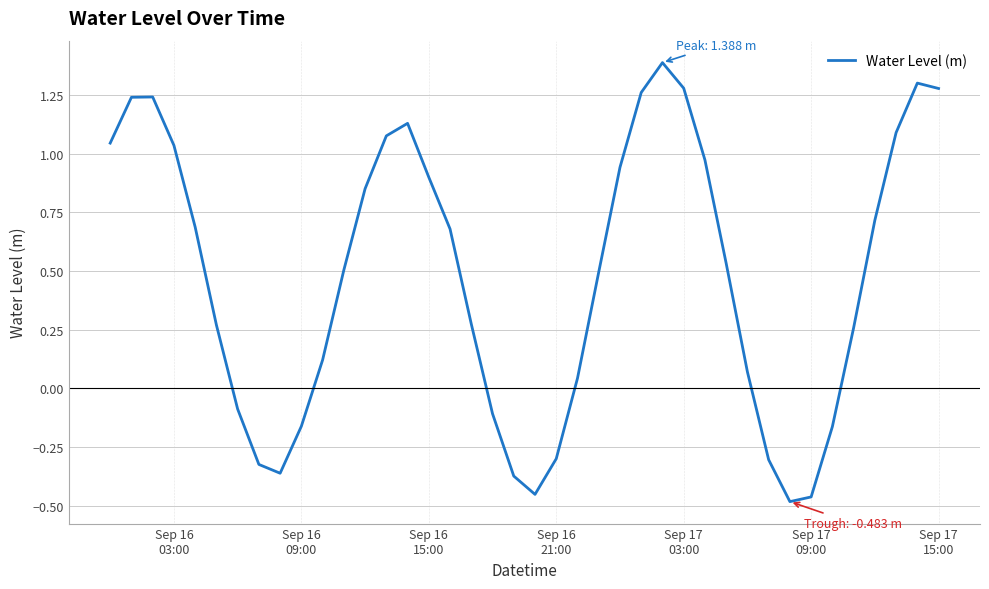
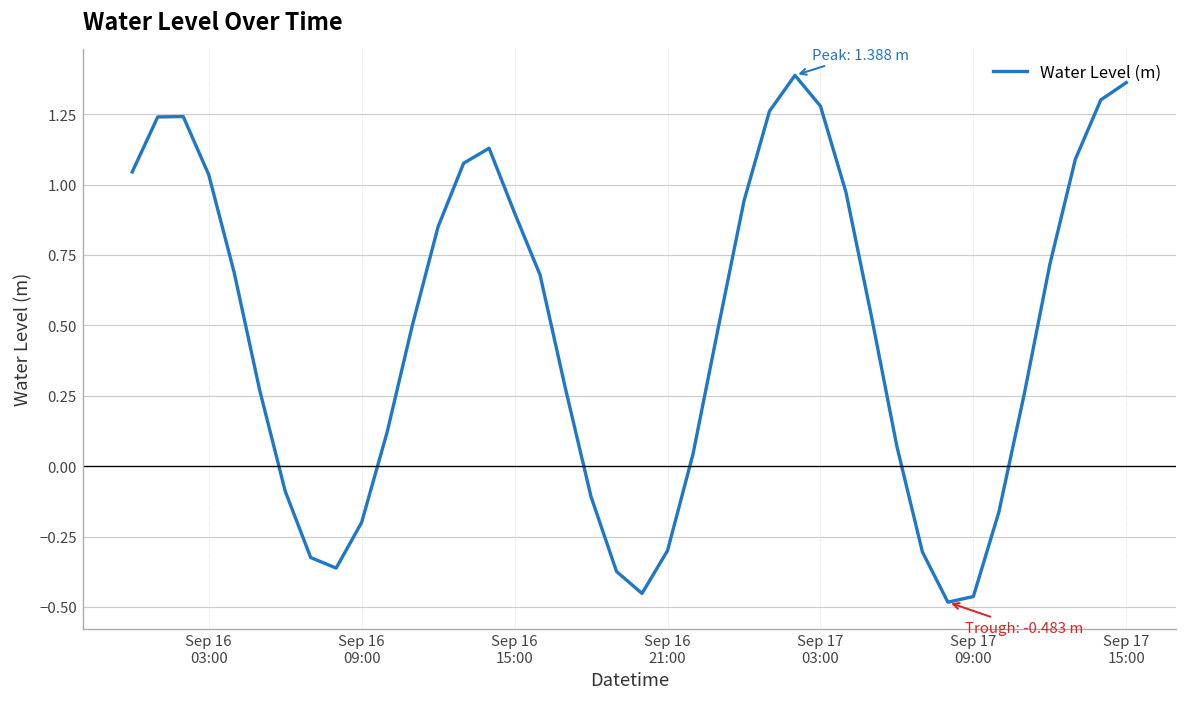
  {
    "Sep 16 03:00": 1.04,
-   "Sep 16 09:00": -0.16,
+   "Sep 16 09:00": -0.20,
    "Sep 16 15:00": 0.90,
    "Sep 16 21:00": -0.30,
    "Sep 17 03:00": 1.28,
    "Sep 17 09:00": -0.46,
-   "Sep 17 15:00": 1.28
+   "Sep 17 15:00": 1.36
  }
